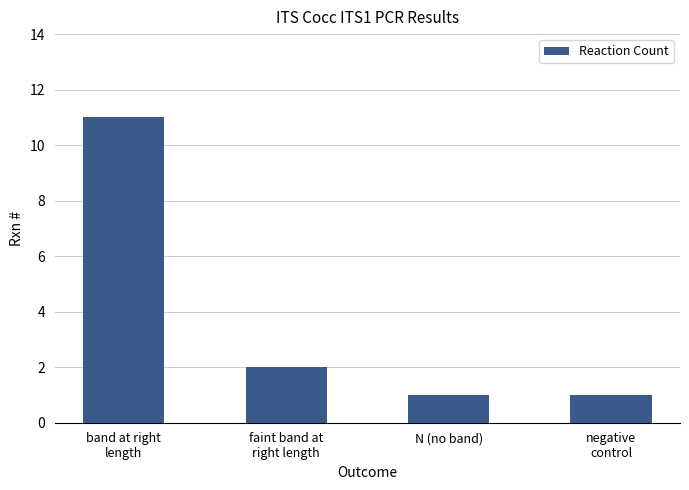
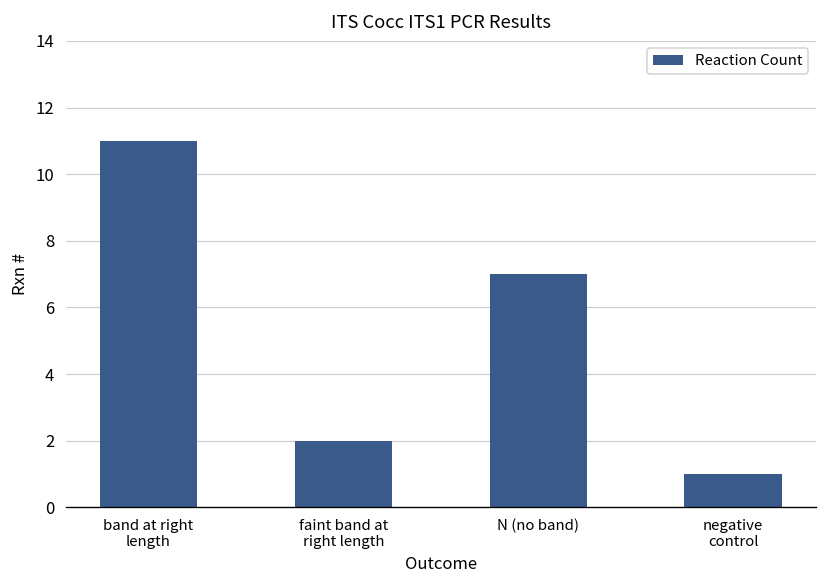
  {
    "band at right length": 11,
    "faint band at right length": 2,
-   "N (no band)": 1,
+   "N (no band)": 7,
    "negative control": 1
  }
